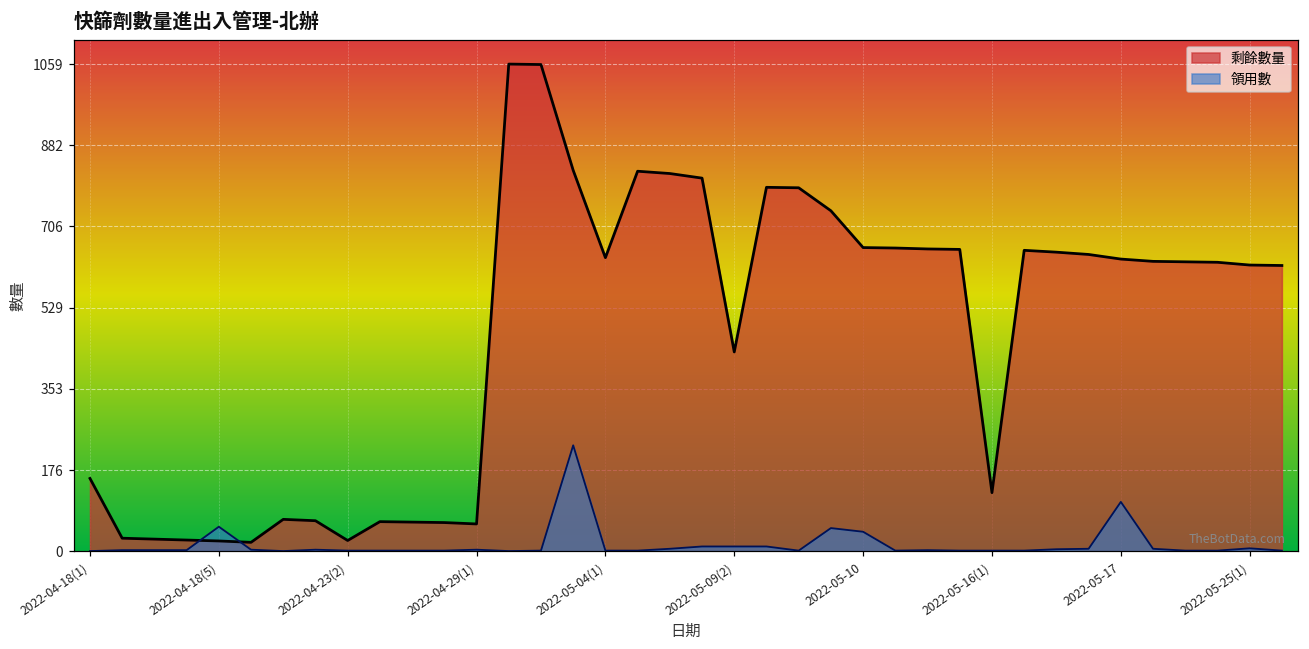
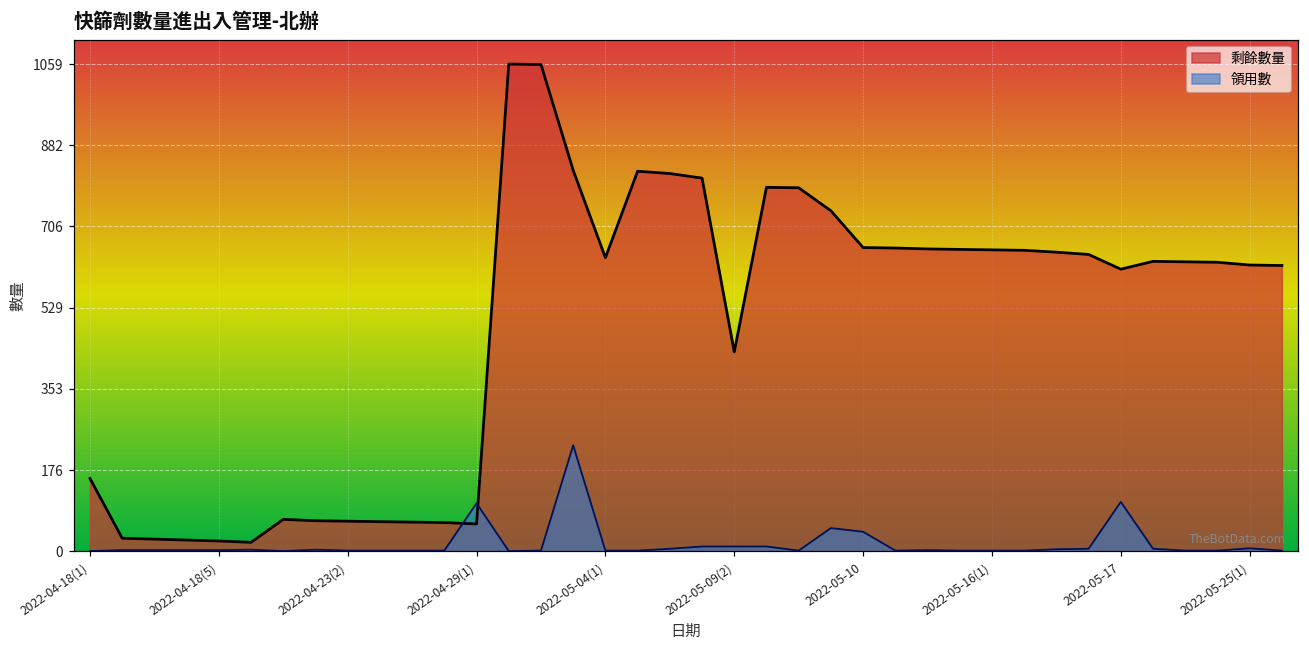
  {
    "剩餘數量": {
      "2022-04-18(1)": 160,
      "2022-04-18(5)": 20,
-     "2022-04-23(2)": 20,
+     "2022-04-23(2)": 70,
      "2022-04-29(1)": 60,
      "2022-05-04(1)": 640,
      "2022-05-09(2)": 430,
      "2022-05-10": 660,
-     "2022-05-16(1)": 130,
-     "2022-05-17": 640,
+     "2022-05-16(1)": 660,
+     "2022-05-17": 610,
      "2022-05-25(1)": 620
    },
    "領用數": {
      "2022-04-18(1)": 0,
-     "2022-04-18(5)": 50,
+     "2022-04-18(5)": 0,
      "2022-04-23(2)": 0,
-     "2022-04-29(1)": 0,
+     "2022-04-29(1)": 100,
      "2022-05-04(1)": 0,
      "2022-05-09(2)": 10,
      "2022-05-10": 40,
      "2022-05-16(1)": 0,
      "2022-05-17": 110,
      "2022-05-25(1)": 10
    }
  }
